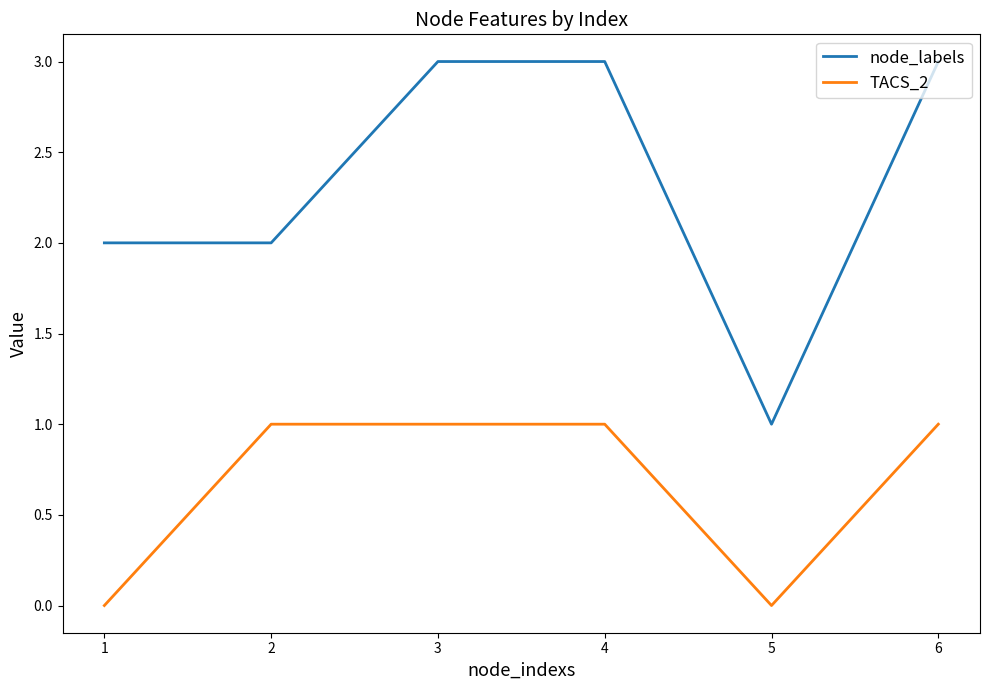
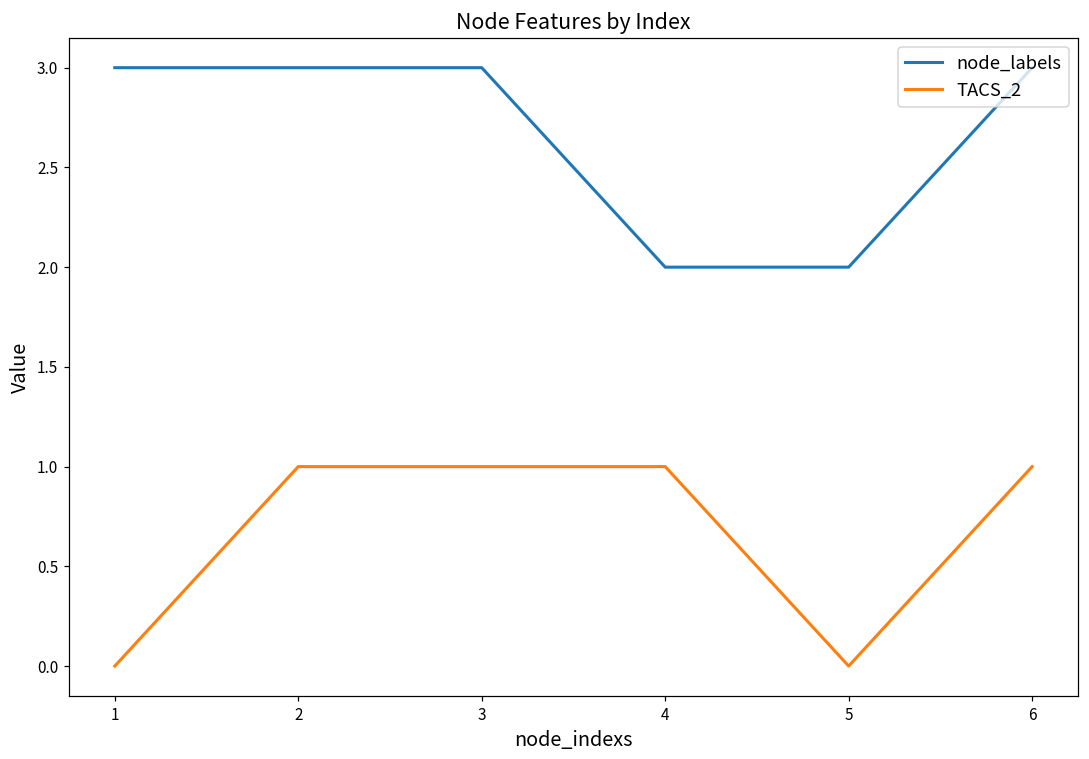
  {
    "node_labels": {
-     "1": 2,
-     "2": 2,
+     "1": 3,
+     "2": 3,
      "3": 3,
-     "4": 3,
-     "5": 1
+     "4": 2,
+     "5": 2
    },
    "TACS_2": {
      "1": 0,
      "2": 1,
      "3": 1,
      "4": 1,
      "5": 0,
      "6": 1
    }
  }
